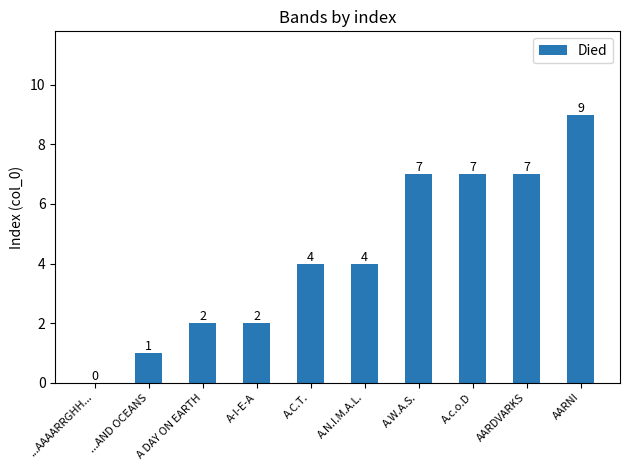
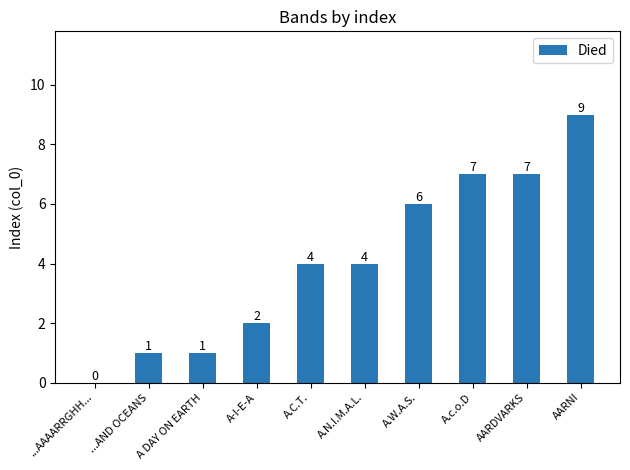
  {
    "...AAAARRGHH...": 0,
    "...AND OCEANS": 1,
-   "A DAY ON EARTH": 2,
+   "A DAY ON EARTH": 1,
    "A-I-E-A": 2,
    "A.C.T.": 4,
    "A.N.I.M.A.L.": 4,
-   "A.W.A.S.": 7,
+   "A.W.A.S.": 6,
    "A.c.o.D": 7,
    "AARDVARKS": 7,
    "AARNI": 9
  }
